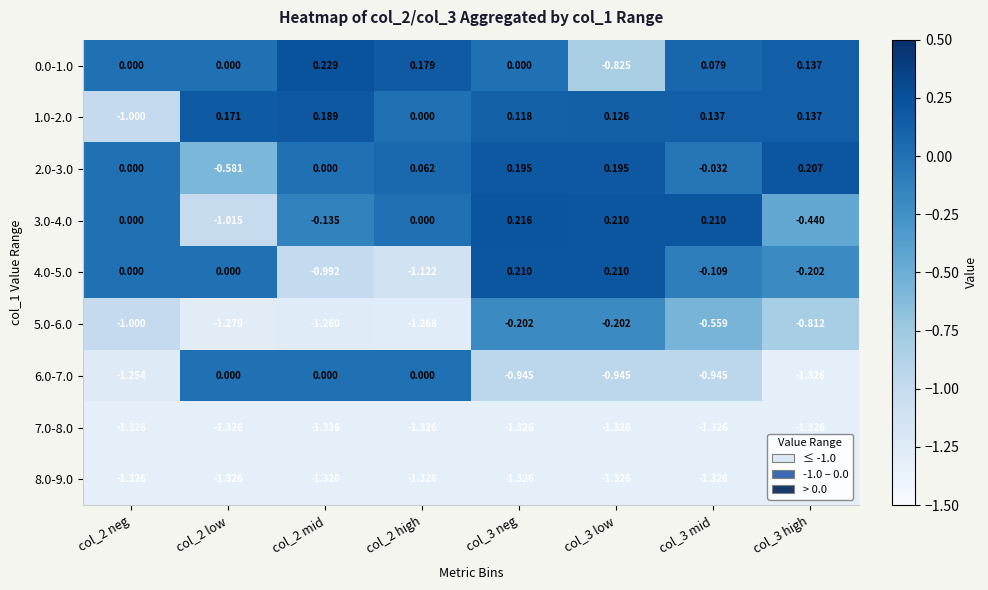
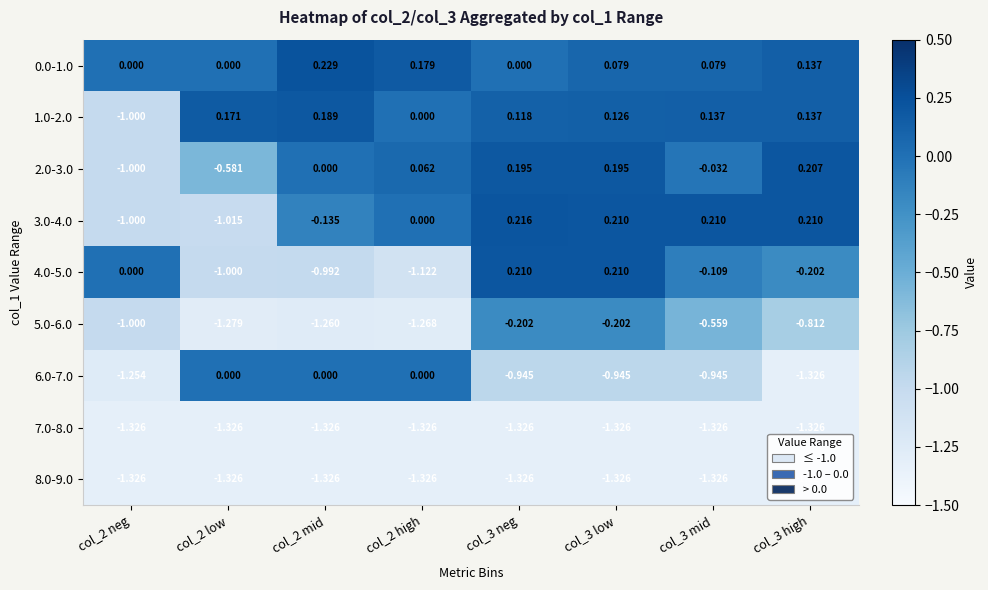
  {
    "0.0-1.0": {
      "col_2 neg": 0.000,
      "col_2 low": 0.000,
      "col_2 mid": 0.229,
      "col_2 high": 0.179,
      "col_3 neg": 0.000,
-     "col_3 low": -0.825,
+     "col_3 low": 0.079,
      "col_3 mid": 0.079,
      "col_3 high": 0.137
    },
    "1.0-2.0": {
      "col_2 neg": -1.000,
      "col_2 low": 0.171,
      "col_2 mid": 0.189,
      "col_2 high": 0.000,
      "col_3 neg": 0.118,
      "col_3 low": 0.126,
      "col_3 mid": 0.137,
      "col_3 high": 0.137
    },
    "2.0-3.0": {
-     "col_2 neg": 0.000,
+     "col_2 neg": -1.000,
      "col_2 low": -0.581,
      "col_2 mid": 0.000,
      "col_2 high": 0.062,
      "col_3 neg": 0.195,
      "col_3 low": 0.195,
      "col_3 mid": -0.032,
      "col_3 high": 0.207
    },
    "3.0-4.0": {
-     "col_2 neg": 0.000,
+     "col_2 neg": -1.000,
      "col_2 low": -1.015,
      "col_2 mid": -0.135,
      "col_2 high": 0.000,
      "col_3 neg": 0.216,
      "col_3 low": 0.210,
      "col_3 mid": 0.210,
-     "col_3 high": -0.440
+     "col_3 high": 0.210
    },
    "4.0-5.0": {
      "col_2 neg": 0.000,
-     "col_2 low": 0.000,
+     "col_2 low": -1.000,
      "col_2 mid": -0.992,
      "col_3 neg": 0.210,
      "col_3 low": 0.210,
      "col_3 mid": -0.109,
      "col_3 high": -0.202
    },
    "5.0-6.0": {
      "col_2 neg": -1.000,
      "col_3 neg": -0.202,
      "col_3 low": -0.202,
      "col_3 mid": -0.559,
      "col_3 high": -0.812
    },
    "6.0-7.0": {
      "col_2 low": 0.000,
      "col_2 mid": 0.000,
      "col_2 high": 0.000,
      "col_3 neg": -0.945,
      "col_3 low": -0.945,
      "col_3 mid": -0.945
    }
  }
